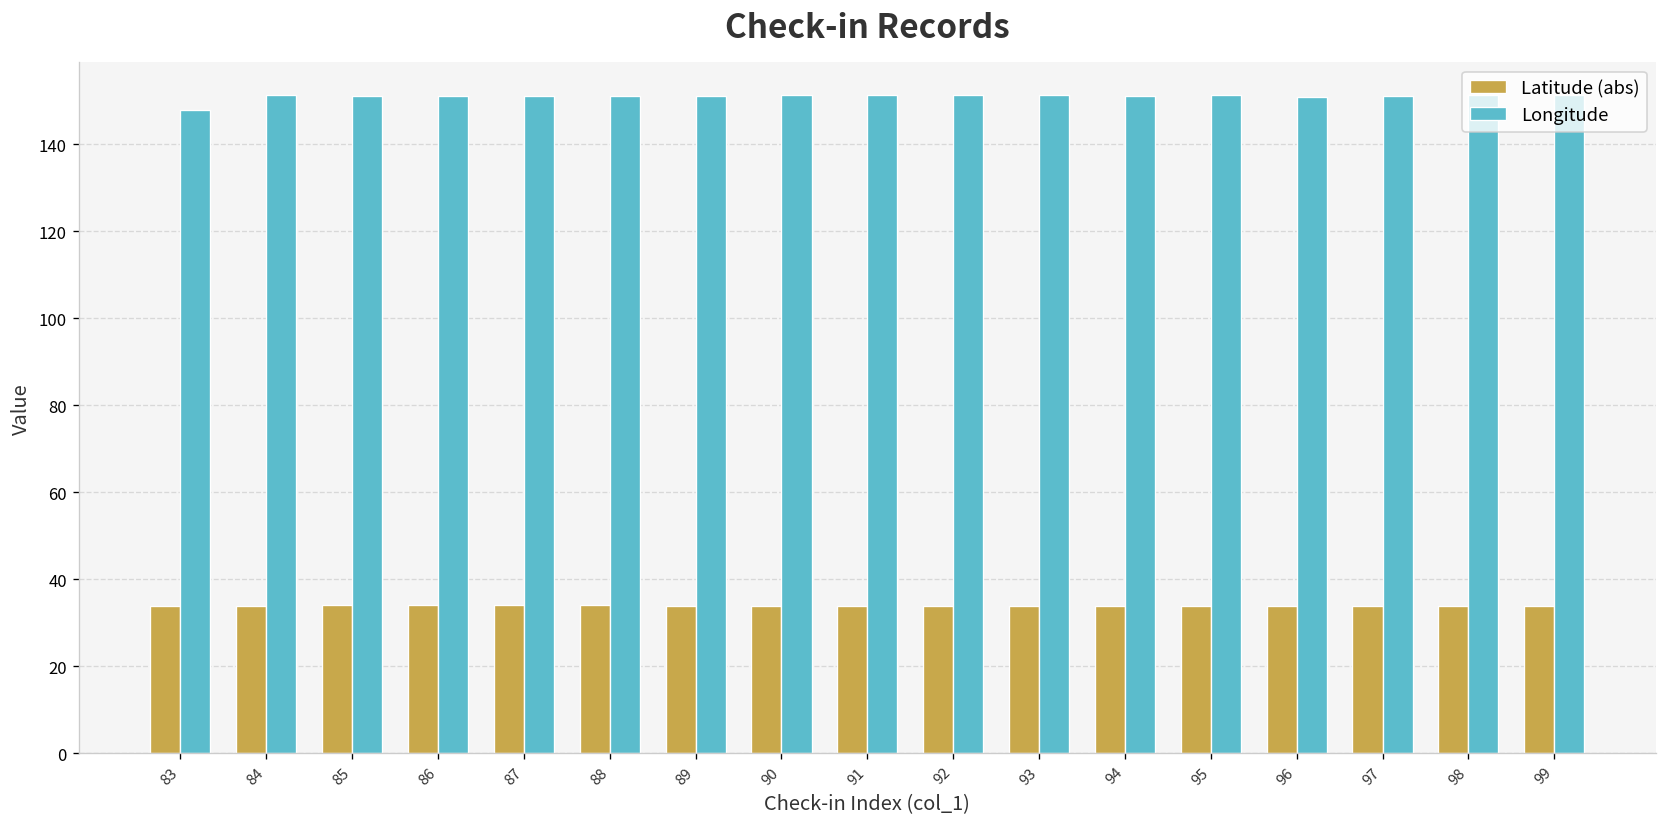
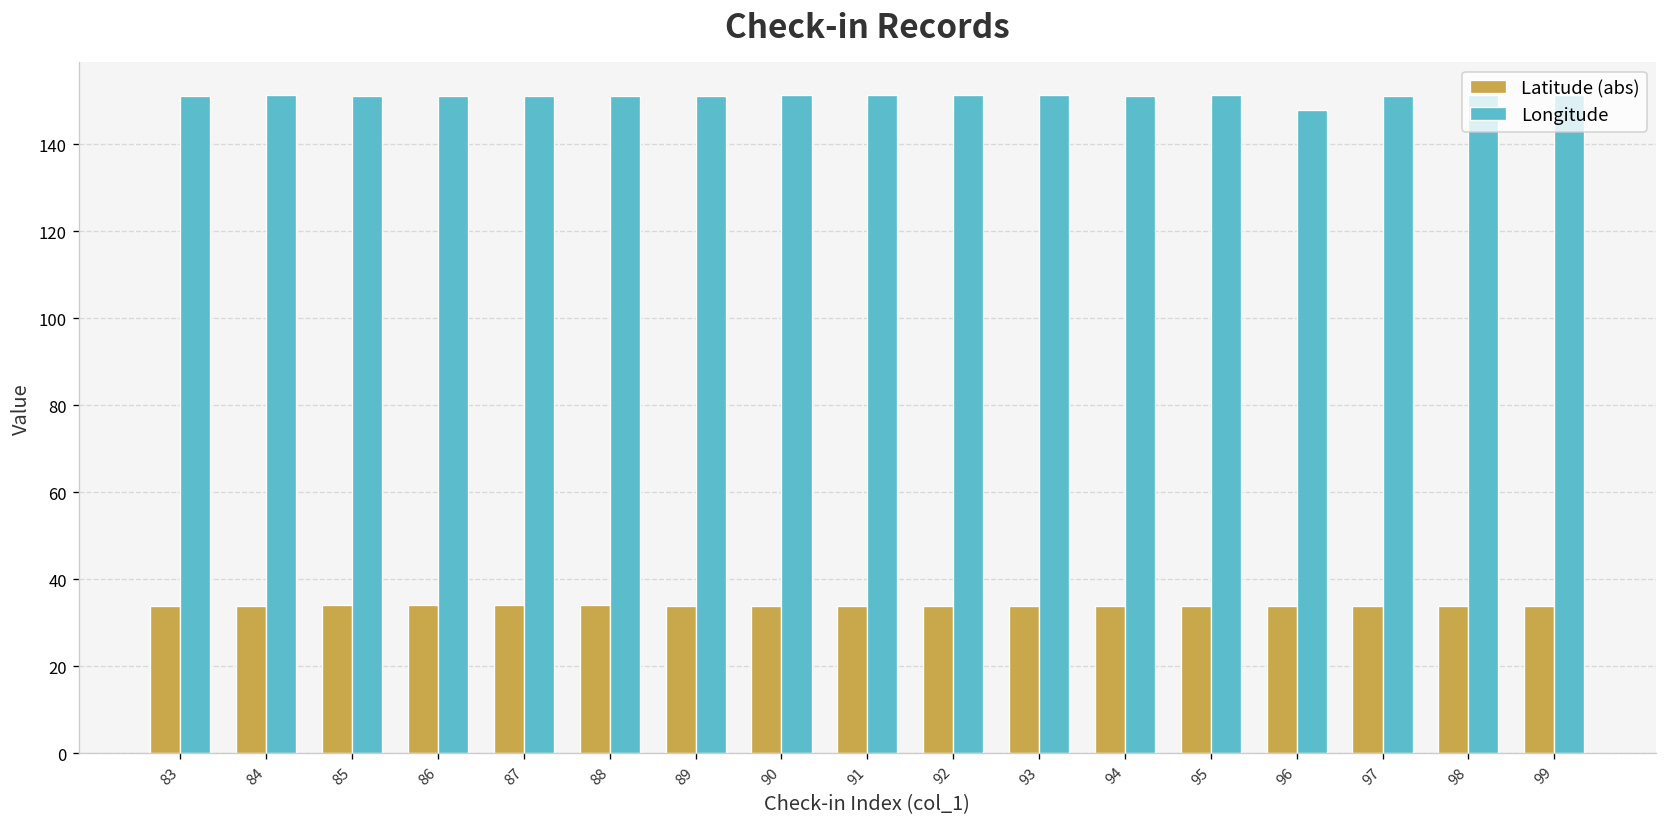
  {
    "Latitude (abs)": {
      "83": 34,
      "84": 34,
      "85": 34,
      "86": 34,
      "87": 34,
      "88": 34,
      "89": 34,
      "90": 34,
      "91": 34,
      "92": 34,
      "93": 34,
      "94": 34,
      "95": 34,
      "96": 34,
      "97": 34,
      "98": 34,
      "99": 34
    },
    "Longitude": {
-     "83": 148,
+     "83": 151,
      "84": 151,
      "85": 151,
      "86": 151,
      "87": 151,
      "88": 151,
      "89": 151,
      "90": 151,
      "91": 151,
      "92": 151,
      "93": 151,
      "94": 151,
      "95": 151,
-     "96": 151,
+     "96": 148,
      "97": 151
    }
  }
